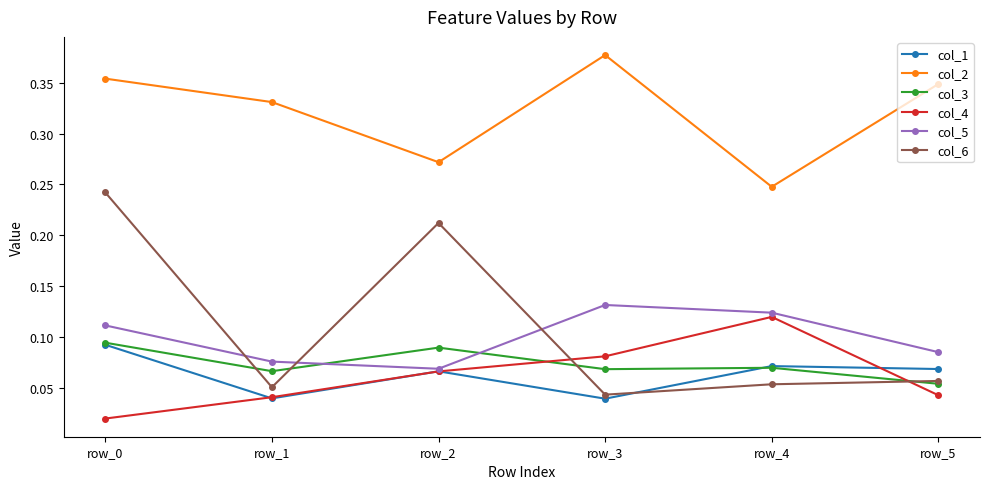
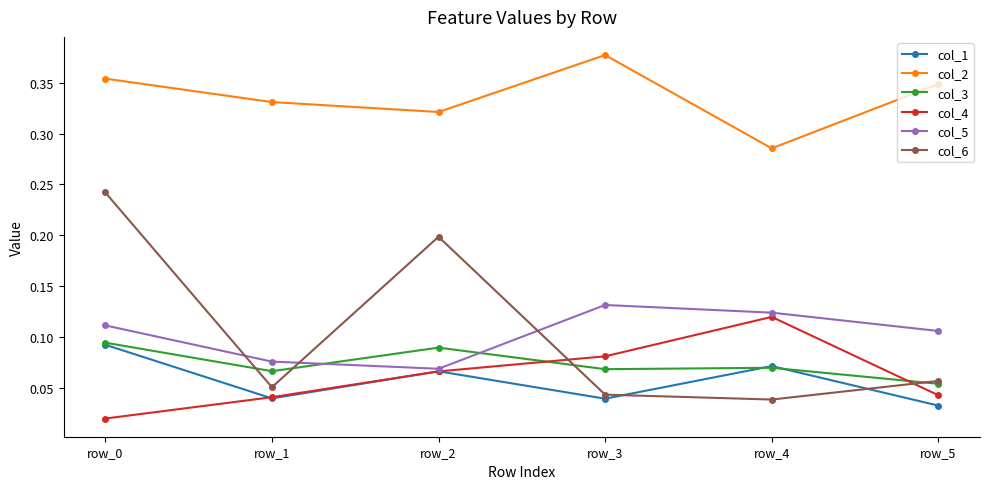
  {
    "col_1": {
      "row_3": 0.040,
-     "row_5": 0.069
+     "row_5": 0.033
    },
    "col_2": {
      "row_0": 0.354,
      "row_1": 0.331,
-     "row_2": 0.272,
+     "row_2": 0.321,
      "row_3": 0.377,
-     "row_4": 0.248
+     "row_4": 0.286
    },
    "col_3": {
      "row_1": 0.067,
      "row_2": 0.090,
      "row_3": 0.069,
      "row_5": 0.054
    },
    "col_4": {
      "row_0": 0.020,
      "row_3": 0.081,
      "row_4": 0.120,
      "row_5": 0.043
    },
    "col_5": {
      "row_0": 0.112,
      "row_1": 0.076,
      "row_3": 0.132,
      "row_4": 0.124,
-     "row_5": 0.085
+     "row_5": 0.106
    },
    "col_6": {
      "row_0": 0.242,
      "row_1": 0.051,
-     "row_2": 0.212,
+     "row_2": 0.199,
      "row_3": 0.044,
-     "row_4": 0.054,
+     "row_4": 0.039,
      "row_5": 0.057
    }
  }
